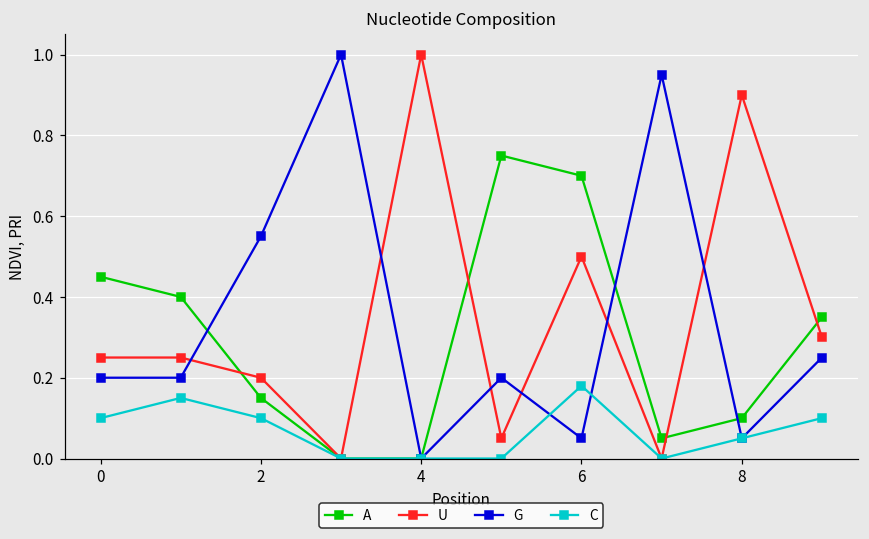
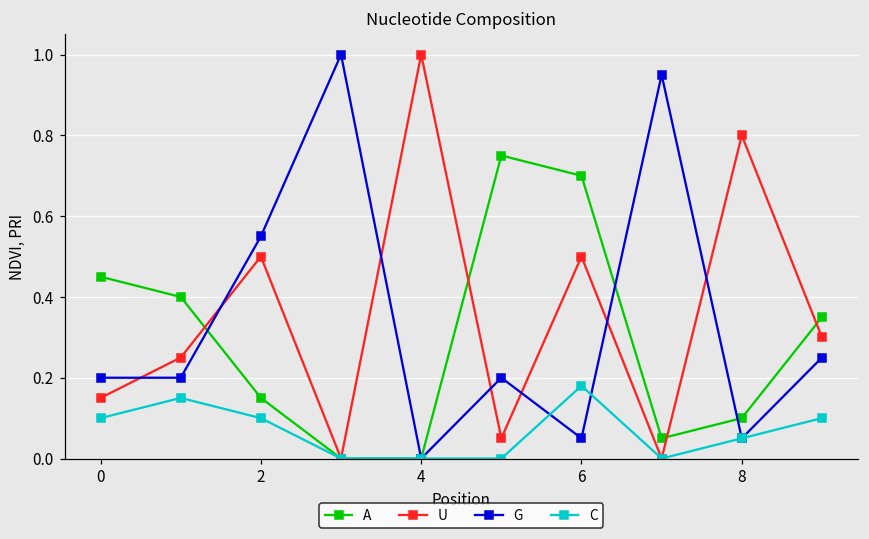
  {
    "A": {
      "0": 0.45,
      "2": 0.15,
      "6": 0.70,
      "8": 0.10
    },
    "U": {
-     "0": 0.25,
-     "2": 0.2,
+     "0": 0.15,
+     "2": 0.5,
      "4": 1.00,
      "6": 0.50,
-     "8": 0.9
+     "8": 0.8
    },
    "G": {
      "0": 0.20,
      "2": 0.55,
      "6": 0.05
    },
    "C": {
      "0": 0.10,
      "2": 0.10,
      "6": 0.18
    }
  }
